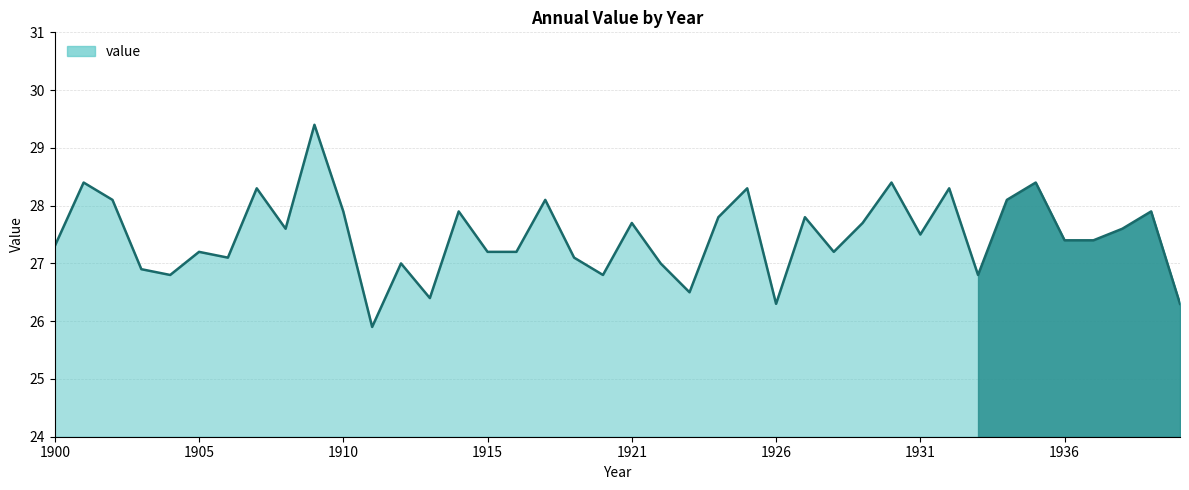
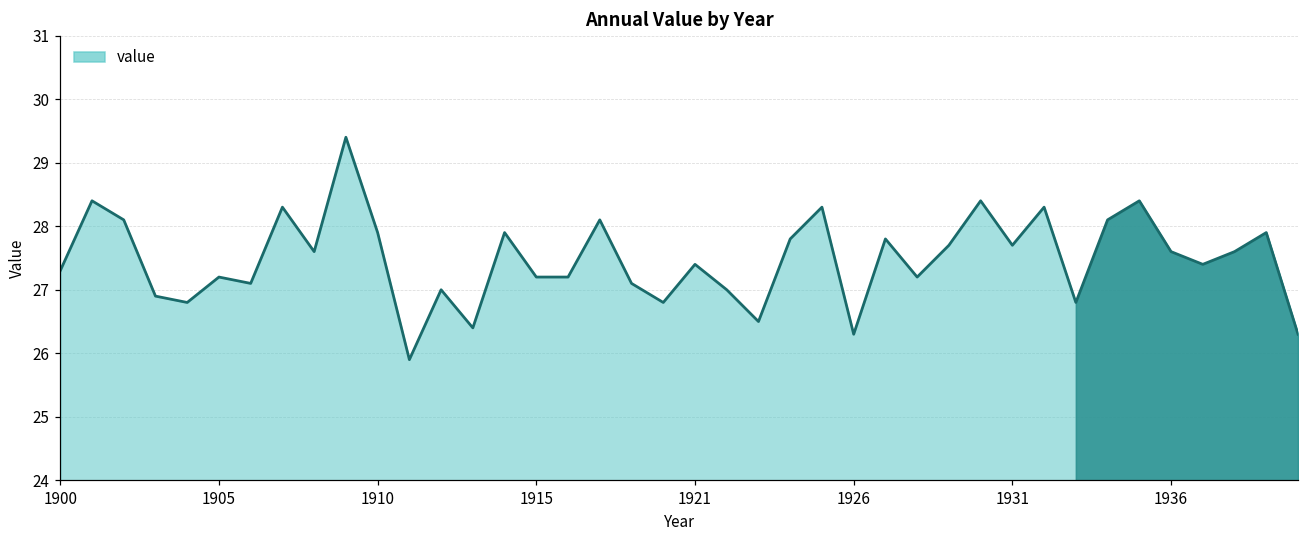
  {
    "value": {
      "1900": 27.3,
      "1905": 27.2,
      "1910": 27.9,
      "1915": 27.2,
-     "1921": 27.7,
+     "1921": 27.4,
      "1926": 26.3,
-     "1931": 27.5,
-     "1936": 27.4
+     "1931": 27.7,
+     "1936": 27.6
    }
  }
